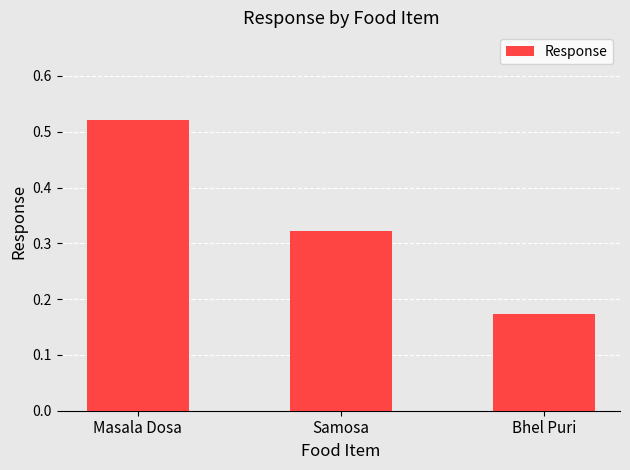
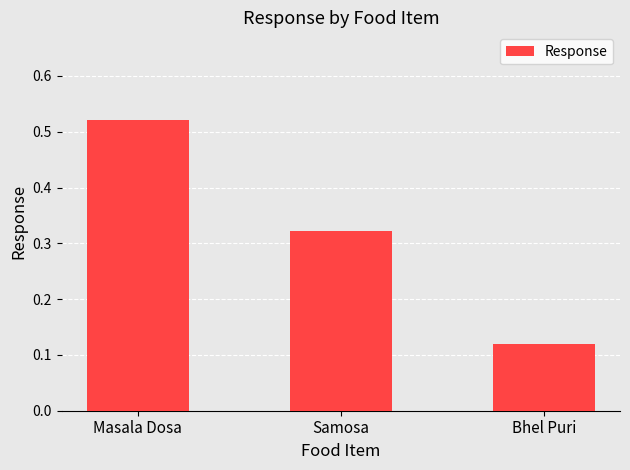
  {
    "Masala Dosa": 0.52,
    "Samosa": 0.32,
-   "Bhel Puri": 0.17
+   "Bhel Puri": 0.12
  }
